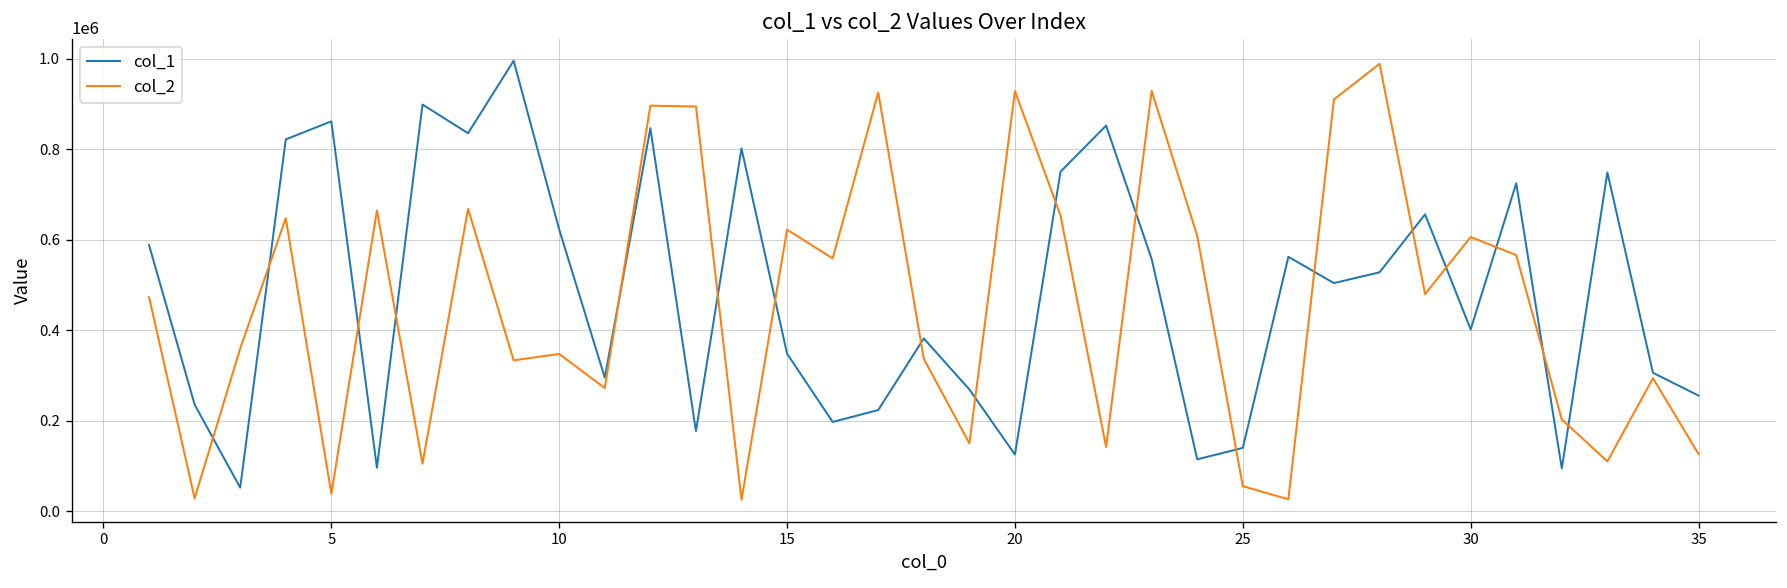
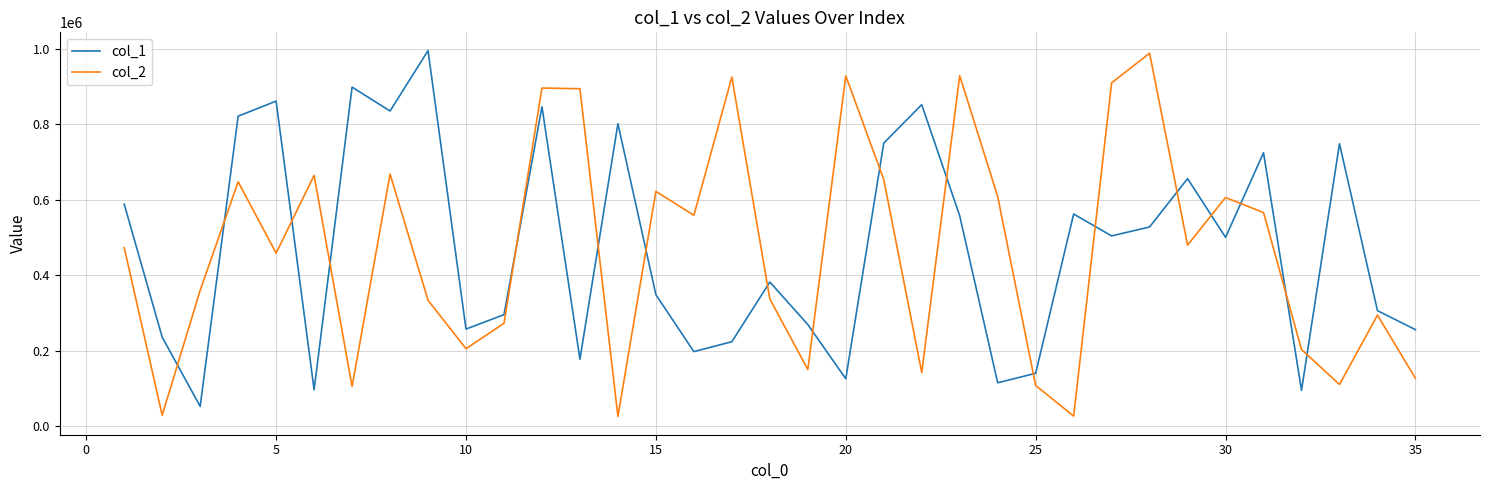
  {
    "col_1": {
      "5": 860000,
-     "10": 620000,
+     "10": 260000,
      "15": 350000,
      "20": 130000,
      "25": 140000,
-     "30": 400000,
+     "30": 500000,
      "35": 260000
    },
    "col_2": {
-     "5": 40000,
-     "10": 350000,
+     "5": 460000,
+     "10": 200000,
      "15": 620000,
      "20": 930000,
-     "25": 60000,
+     "25": 110000,
      "30": 610000,
      "35": 130000
    }
  }
